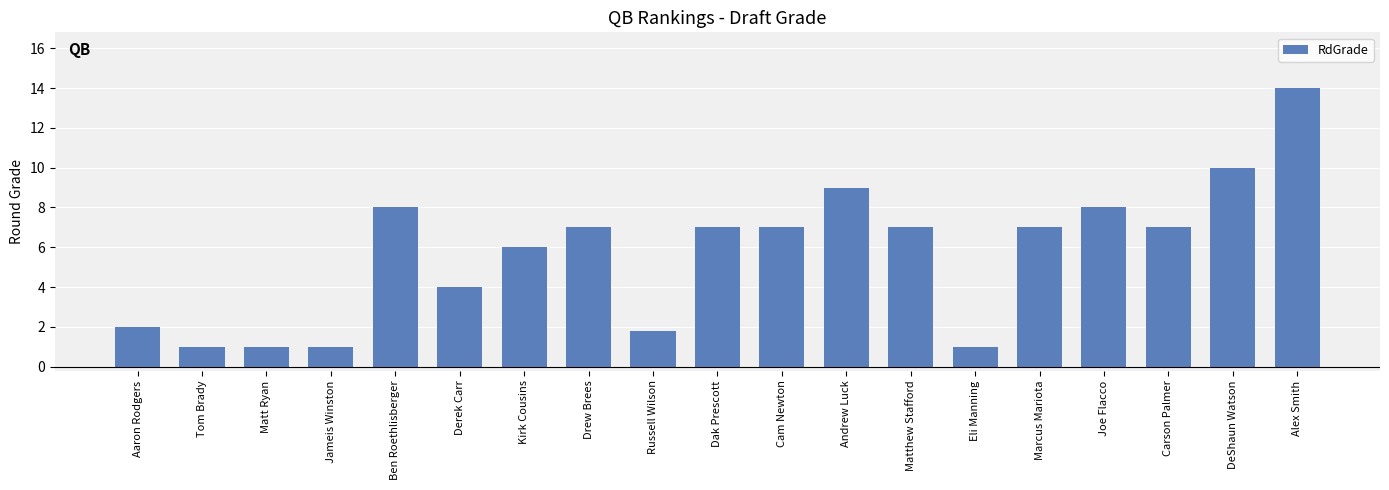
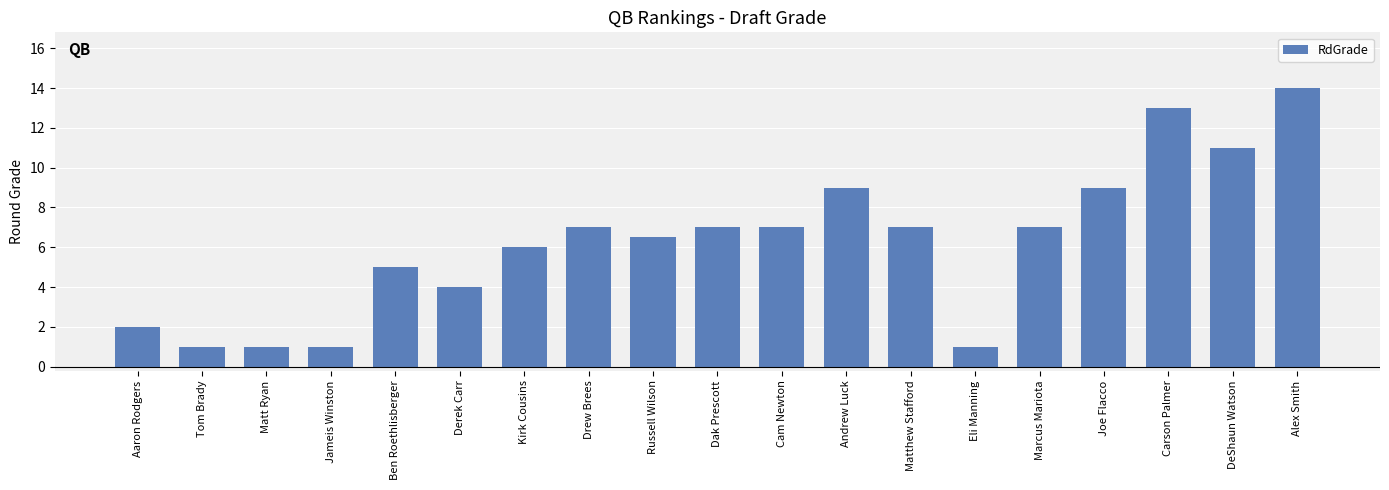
  {
    "Aaron Rodgers": 2.0,
    "Tom Brady": 1.0,
    "Matt Ryan": 1.0,
    "Jameis Winston": 1.0,
-   "Ben Roethlisberger": 8,
+   "Ben Roethlisberger": 5,
    "Derek Carr": 4.0,
    "Kirk Cousins": 6.0,
    "Drew Brees": 7.0,
-   "Russell Wilson": 1.8,
+   "Russell Wilson": 6.5,
    "Dak Prescott": 7.0,
    "Cam Newton": 7.0,
    "Andrew Luck": 9.0,
    "Matthew Stafford": 7.0,
    "Eli Manning": 1.0,
    "Marcus Mariota": 7.0,
-   "Joe Flacco": 8,
-   "Carson Palmer": 7,
-   "DeShaun Watson": 10,
+   "Joe Flacco": 9,
+   "Carson Palmer": 13,
+   "DeShaun Watson": 11,
    "Alex Smith": 14.0
  }
